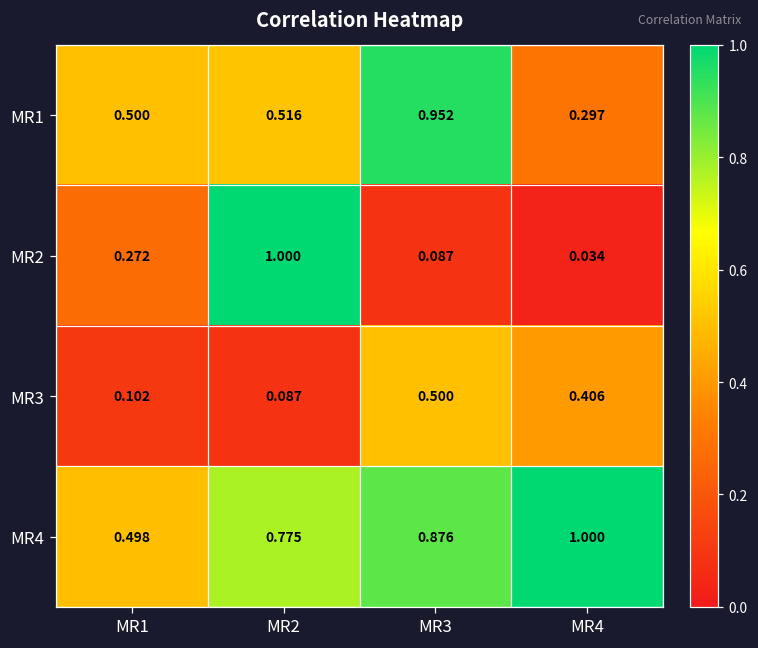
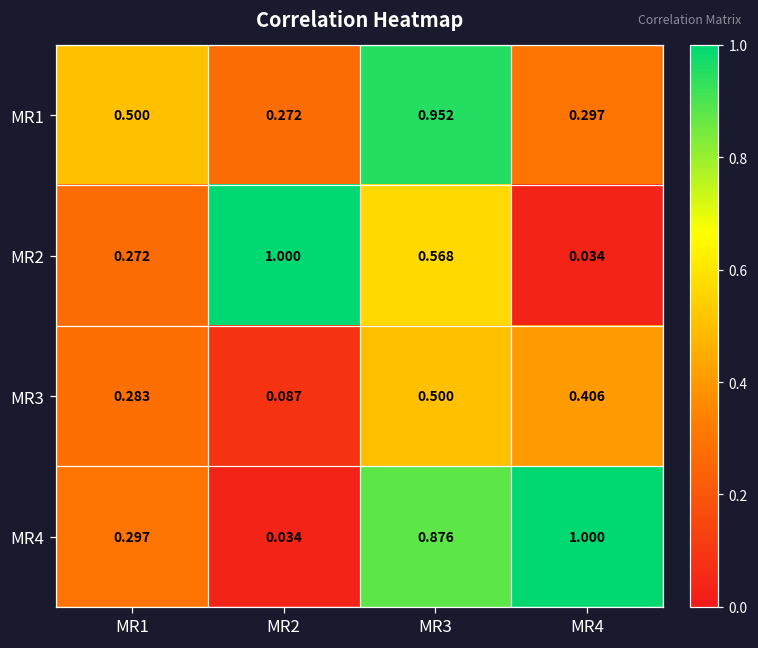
  {
    "MR1": {
      "MR1": 0.500,
-     "MR2": 0.516,
+     "MR2": 0.272,
      "MR3": 0.952,
      "MR4": 0.297
    },
    "MR2": {
      "MR1": 0.272,
      "MR2": 1.000,
-     "MR3": 0.087,
+     "MR3": 0.568,
      "MR4": 0.034
    },
    "MR3": {
-     "MR1": 0.102,
+     "MR1": 0.283,
      "MR2": 0.087,
      "MR3": 0.500,
      "MR4": 0.406
    },
    "MR4": {
-     "MR1": 0.498,
-     "MR2": 0.775,
+     "MR1": 0.297,
+     "MR2": 0.034,
      "MR3": 0.876,
      "MR4": 1.000
    }
  }
